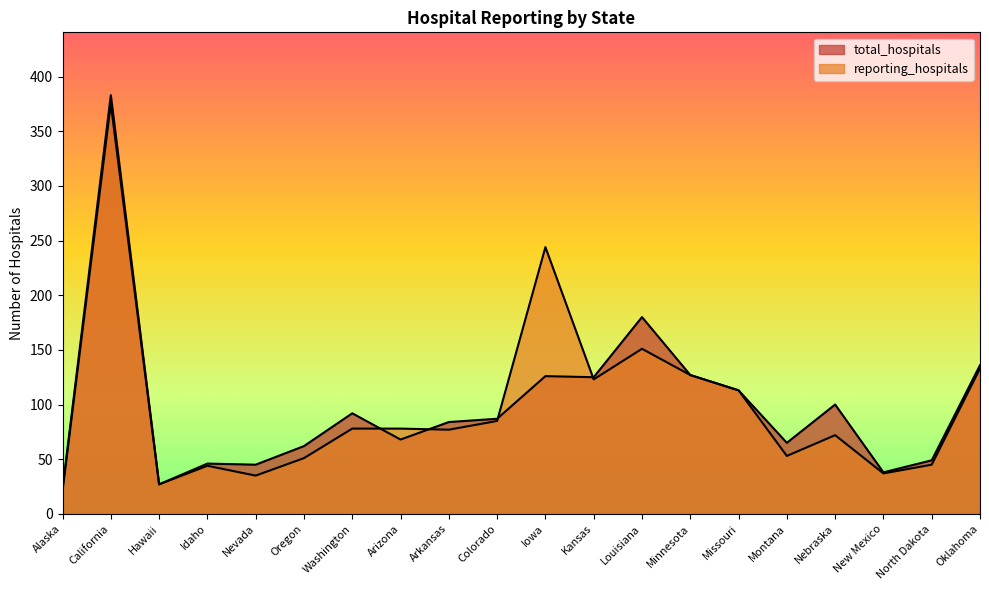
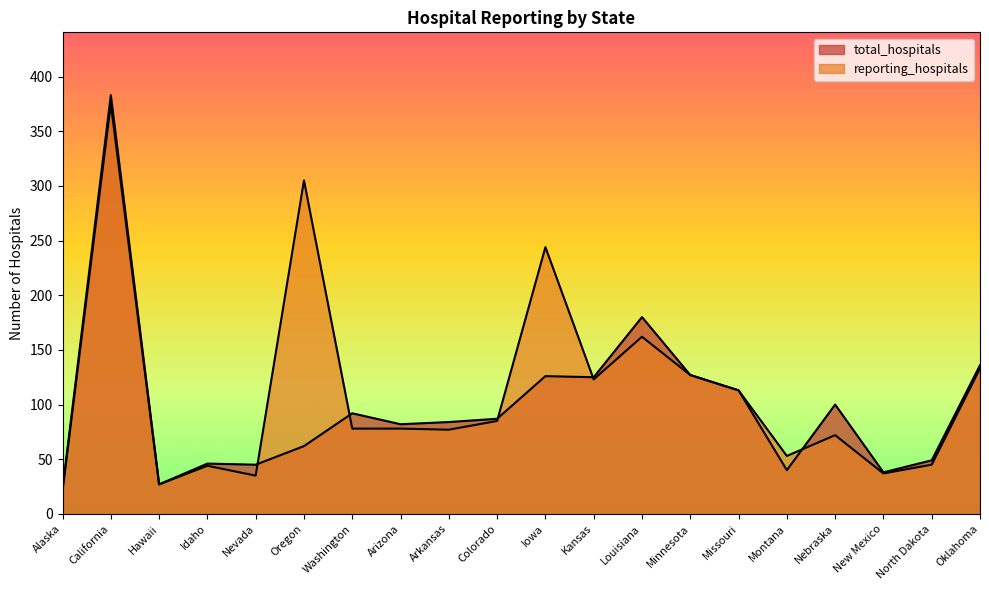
  {
    "total_hospitals": {
      "California": 383,
      "Nevada": 45,
      "Oregon": 62,
      "Washington": 92,
-     "Arizona": 68,
+     "Arizona": 82,
      "Arkansas": 84,
      "Iowa": 126,
      "Louisiana": 180,
-     "Montana": 65,
+     "Montana": 40,
      "Nebraska": 100,
      "North Dakota": 49,
      "Oklahoma": 136
    },
    "reporting_hospitals": {
      "California": 375,
      "Nevada": 35,
-     "Oregon": 51,
+     "Oregon": 305,
      "Washington": 78,
      "Arizona": 78,
      "Arkansas": 77,
      "Iowa": 244,
-     "Louisiana": 151,
+     "Louisiana": 162,
      "Montana": 53,
      "Nebraska": 72,
      "North Dakota": 45,
      "Oklahoma": 133
    }
  }
